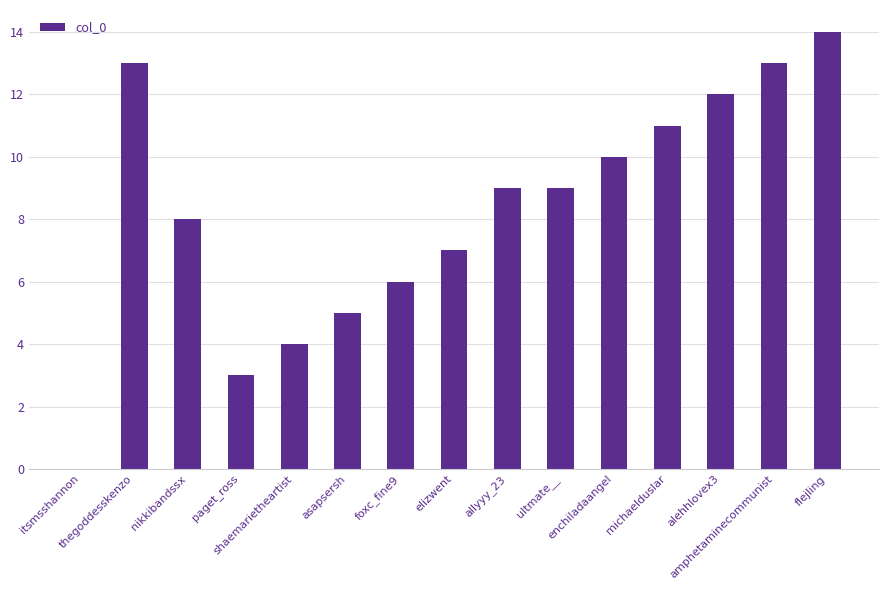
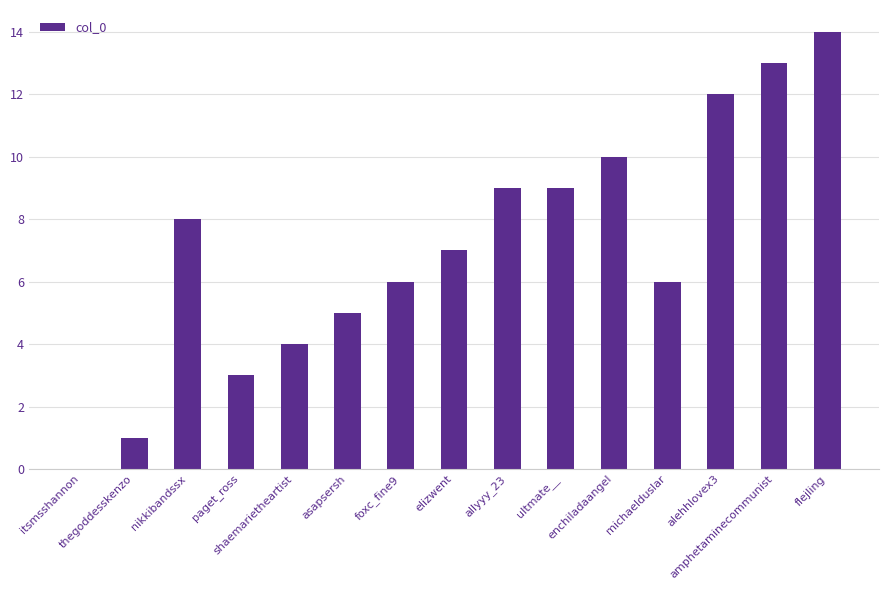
  {
    "itsmsshannon": 0,
-   "thegoddesskenzo": 13,
+   "thegoddesskenzo": 1,
    "nikkibandssx": 8,
    "paget_ross": 3,
    "shaemarietheartist": 4,
    "asapsersh": 5,
    "foxc_fine9": 6,
    "elizwent": 7,
    "allyyy_23": 9,
    "ultmate__": 9,
    "enchiladaangel": 10,
-   "michaelduslar": 11,
+   "michaelduslar": 6,
    "alehhlovex3": 12,
    "amphetaminecommunist": 13,
    "flejling": 14
  }
